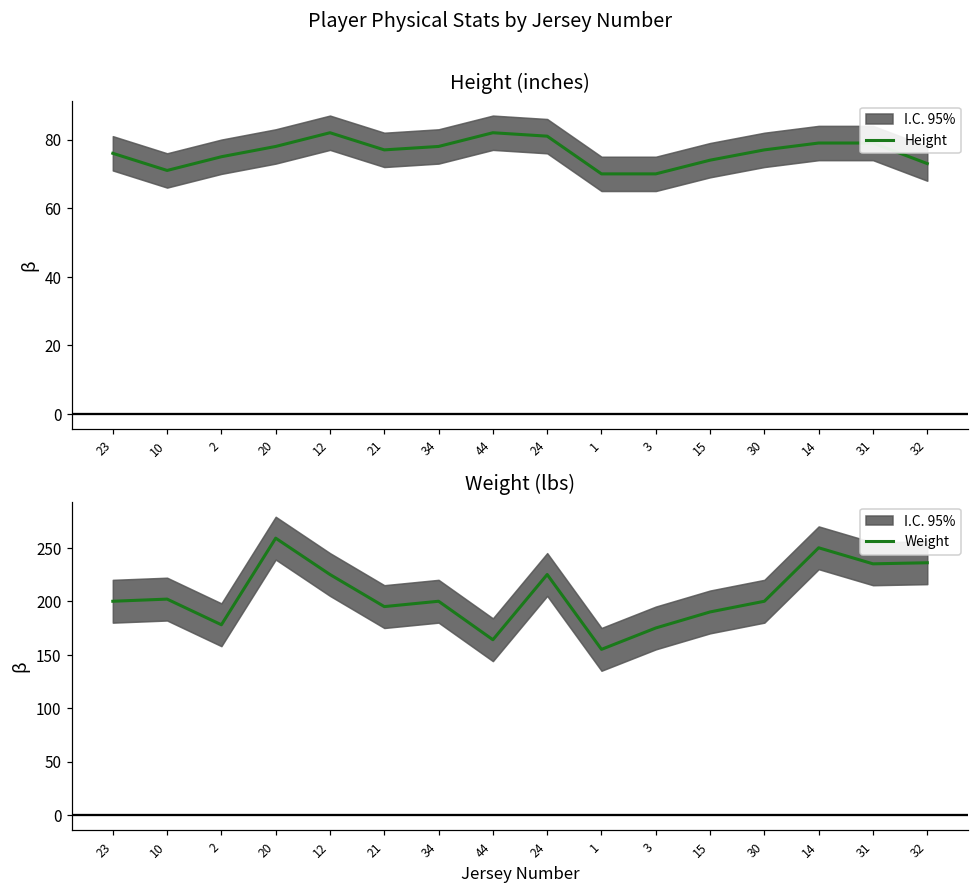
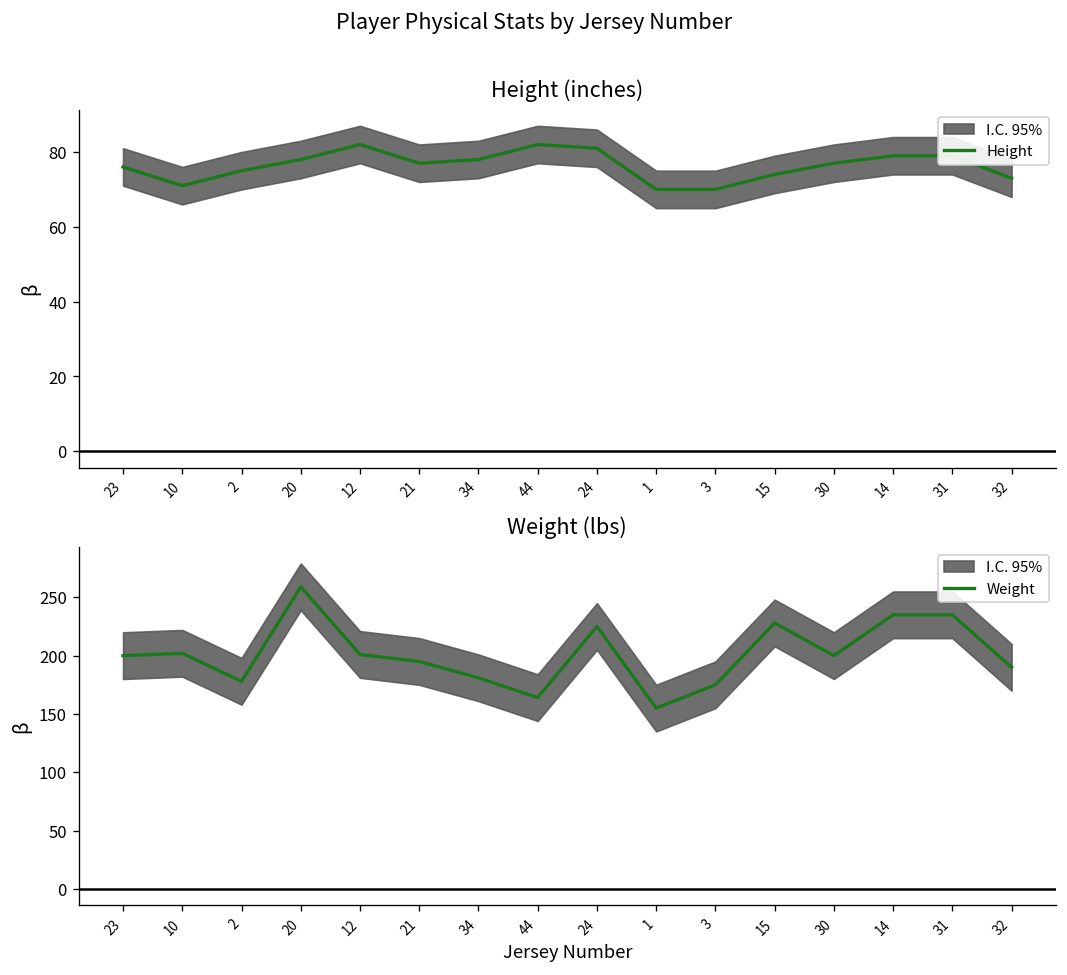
  {
    "Height (inches)": {
      "Height": {
        "23": 76,
        "10": 71,
        "2": 75,
        "20": 78,
        "12": 82,
        "21": 77,
        "34": 78,
        "44": 82,
        "24": 81,
        "1": 70,
        "3": 70,
        "15": 74,
        "30": 77,
        "14": 79,
        "32": 73
      }
    },
    "Weight (lbs)": {
      "Weight": {
        "23": 200,
        "10": 200,
        "2": 180,
        "20": 260,
-       "12": 230,
+       "12": 200,
        "21": 200,
-       "34": 200,
+       "34": 180,
        "44": 160,
        "24": 230,
        "1": 160,
        "3": 180,
-       "15": 190,
+       "15": 230,
        "30": 200,
-       "14": 250,
+       "14": 240,
        "31": 240,
-       "32": 240
+       "32": 190
      }
    }
  }
